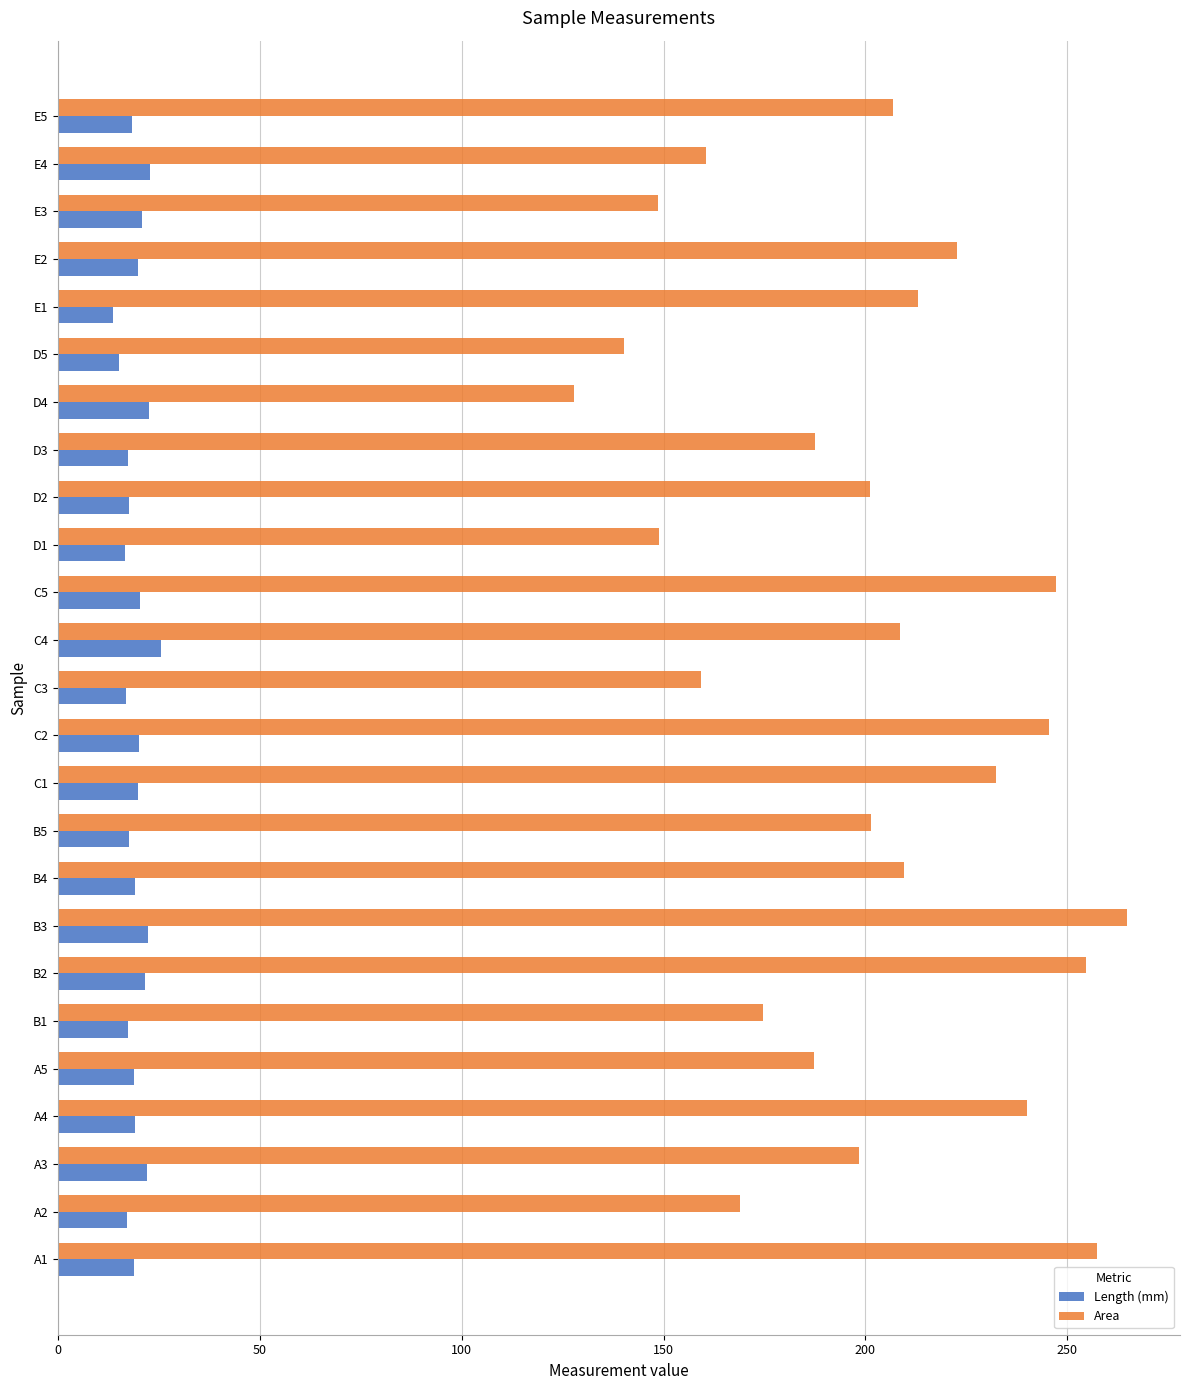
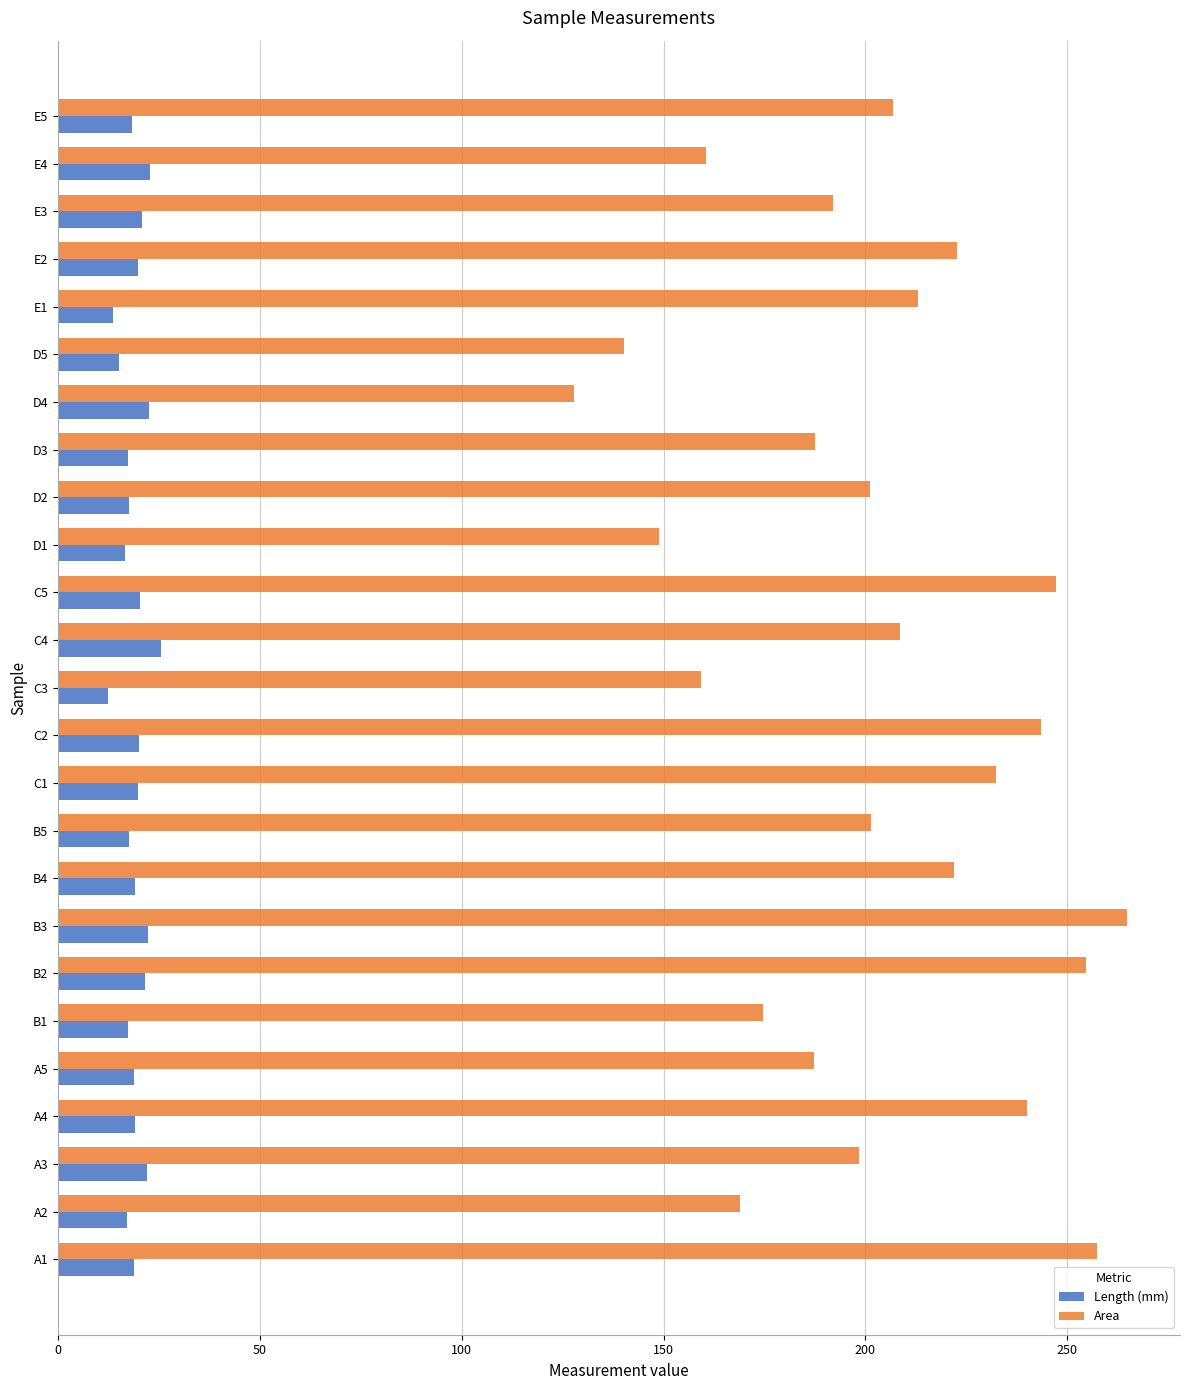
  {
    "Length (mm)": {
      "E5": 18,
      "E4": 23,
      "E3": 21,
      "E2": 20,
      "E1": 14,
      "D5": 15,
      "D4": 23,
      "D3": 17,
      "D2": 18,
      "D1": 17,
      "C5": 20,
      "C4": 25,
-     "C3": 17,
+     "C3": 12,
      "C2": 20,
      "C1": 20,
      "B5": 17,
      "B4": 19,
      "B3": 22,
      "B2": 22,
      "B1": 17,
      "A5": 19,
      "A4": 19,
      "A3": 22,
      "A2": 17,
      "A1": 19
    },
    "Area": {
      "E5": 207,
      "E4": 161,
-     "E3": 149,
+     "E3": 192,
      "E2": 223,
      "E1": 213,
      "D5": 140,
      "D4": 128,
      "D3": 188,
      "D2": 201,
      "D1": 149,
      "C5": 247,
      "C4": 209,
      "C3": 159,
-     "C2": 246,
+     "C2": 244,
      "C1": 232,
      "B5": 201,
-     "B4": 209,
+     "B4": 222,
      "B3": 265,
      "B2": 255,
      "B1": 175,
      "A5": 187,
      "A4": 240,
      "A3": 198,
      "A2": 169,
      "A1": 257
    }
  }
